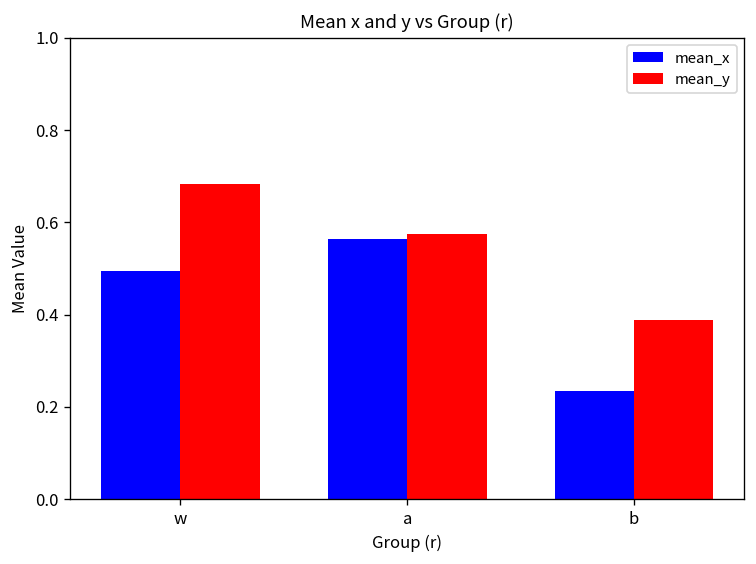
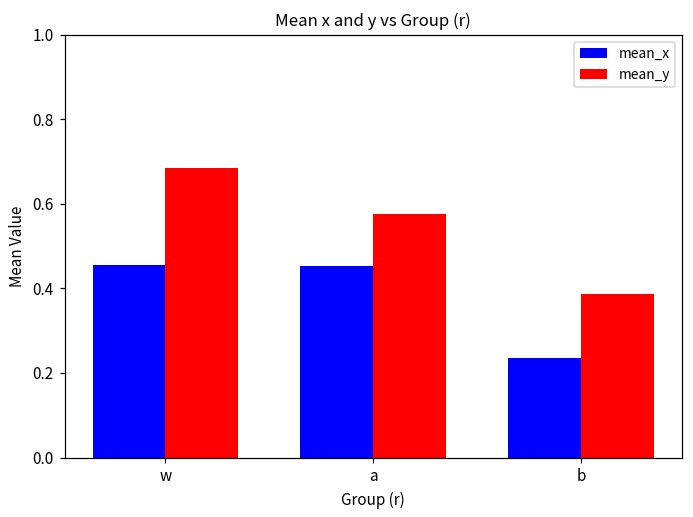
  {
    "mean_x": {
-     "w": 0.49,
-     "a": 0.56,
+     "w": 0.45,
+     "a": 0.45,
      "b": 0.24
    },
    "mean_y": {
      "w": 0.68,
      "a": 0.58,
      "b": 0.39
    }
  }
